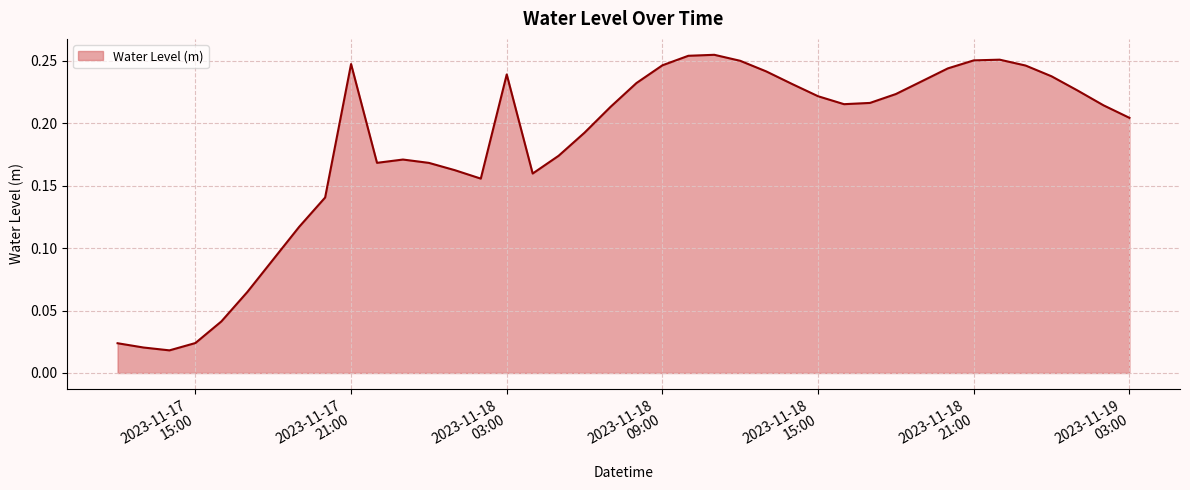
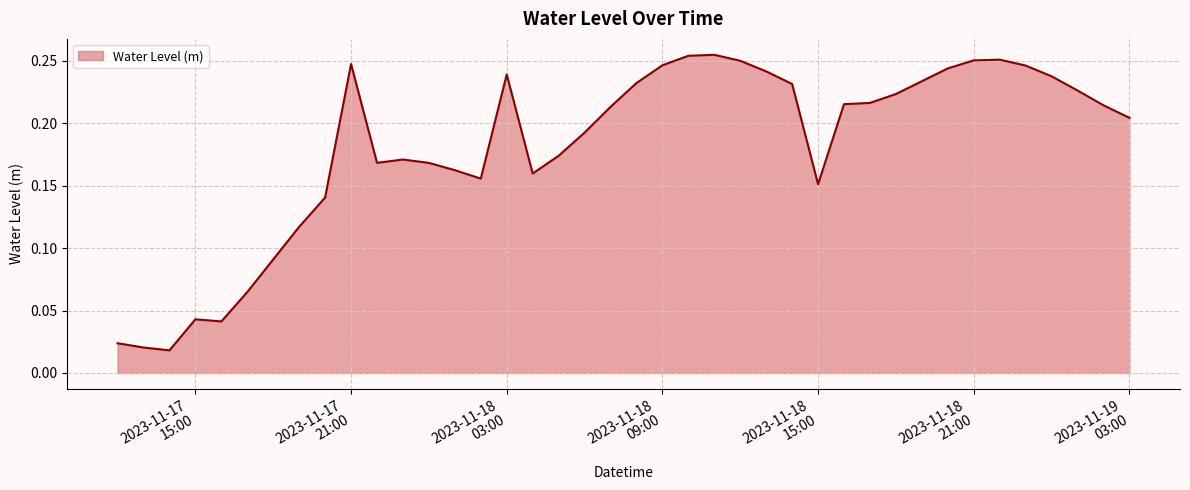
  {
-   "2023-11-17 15:00": 0.024,
+   "2023-11-17 15:00": 0.043,
    "2023-11-17 21:00": 0.247,
    "2023-11-18 03:00": 0.239,
    "2023-11-18 09:00": 0.246,
-   "2023-11-18 15:00": 0.222,
+   "2023-11-18 15:00": 0.151,
    "2023-11-18 21:00": 0.250,
    "2023-11-19 03:00": 0.204
  }
